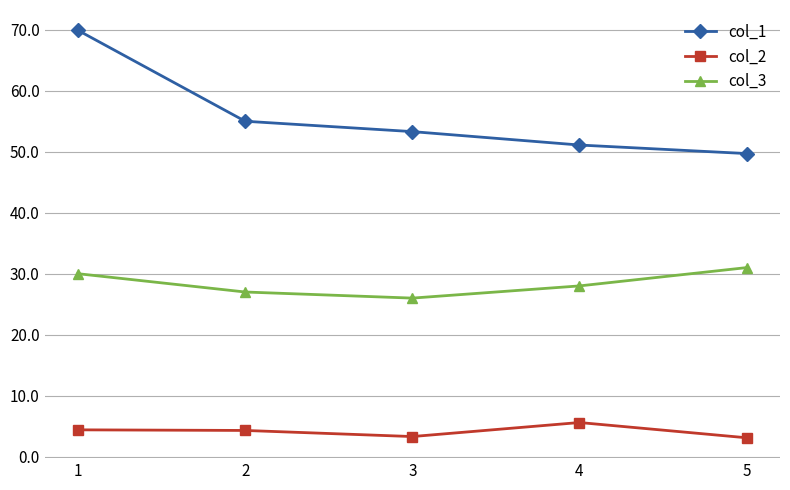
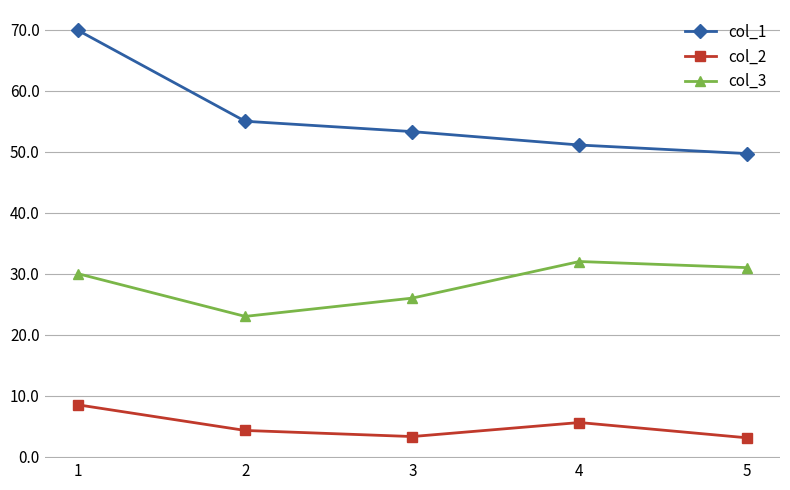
  {
    "col_1": {
      "1": 70,
      "2": 55,
      "3": 53,
      "4": 51,
      "5": 50
    },
    "col_2": {
-     "1": 4,
+     "1": 9,
      "2": 4,
      "3": 3,
      "4": 6,
      "5": 3
    },
    "col_3": {
      "1": 30,
-     "2": 27,
+     "2": 23,
      "3": 26,
-     "4": 28,
+     "4": 32,
      "5": 31
    }
  }
